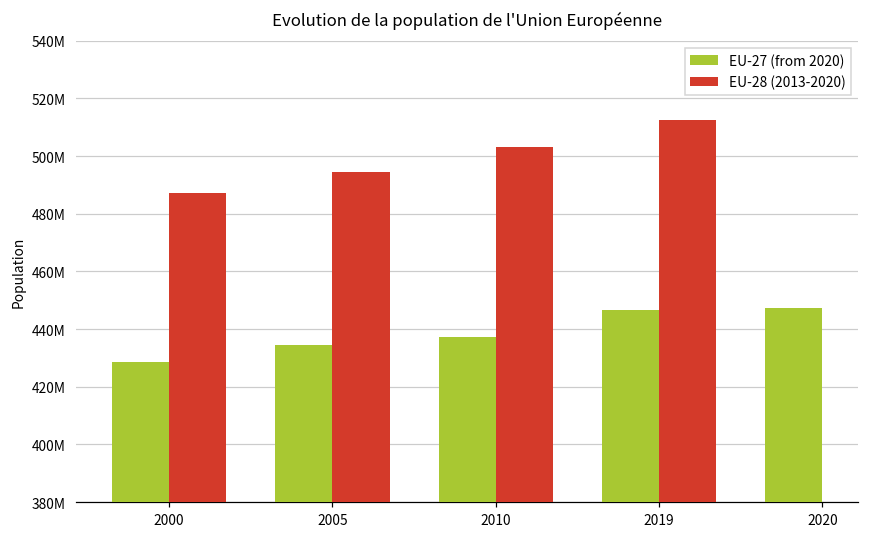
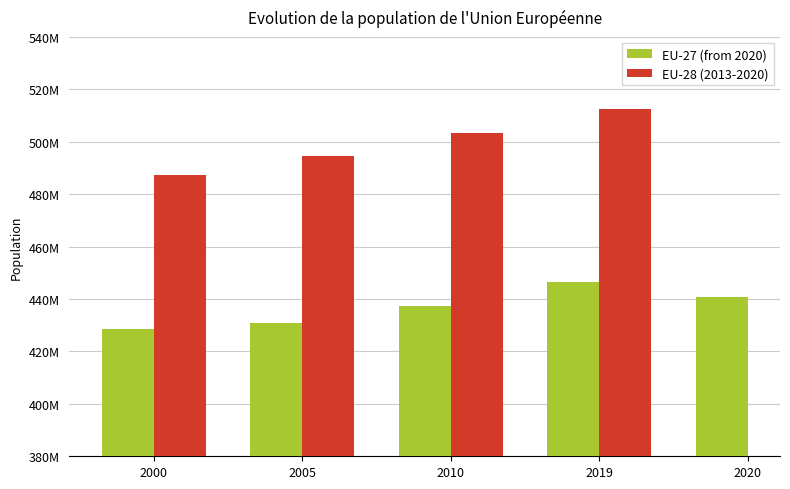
  {
    "EU-27 (from 2020)": {
      "2000": 428000000,
-     "2005": 434000000,
+     "2005": 431000000,
      "2010": 437000000,
      "2019": 446000000,
-     "2020": 447000000
+     "2020": 441000000
    }
  }
